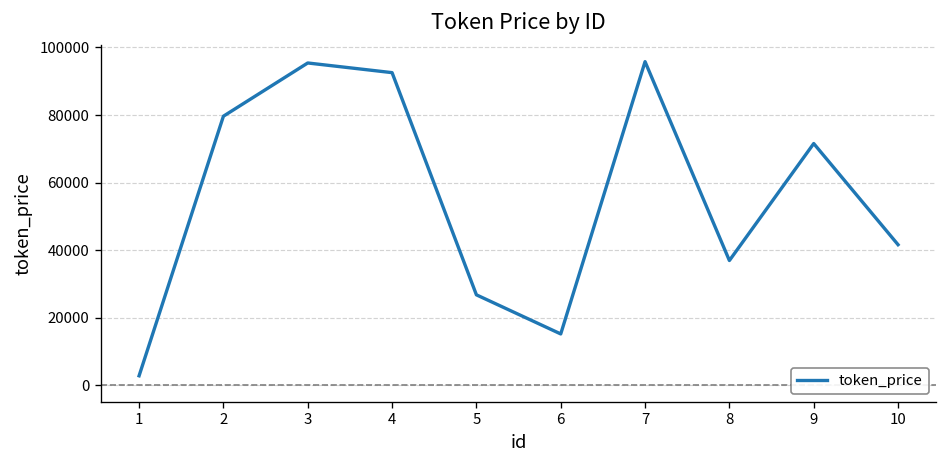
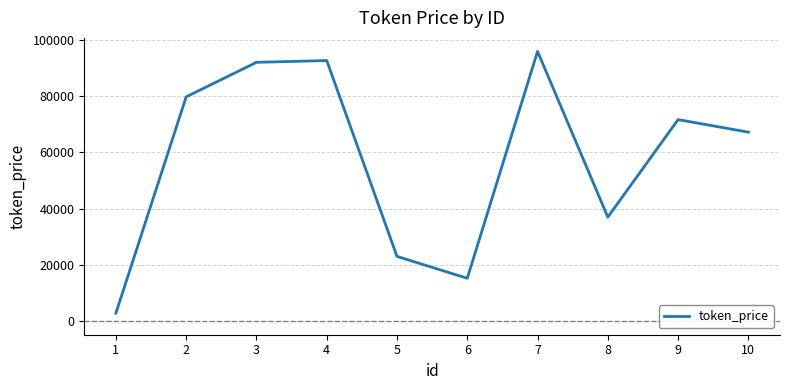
  {
    "1": 3000,
    "2": 80000,
-   "3": 95000,
+   "3": 92000,
    "4": 93000,
-   "5": 27000,
+   "5": 23000,
    "6": 15000,
    "7": 96000,
    "8": 37000,
    "9": 72000,
-   "10": 42000
+   "10": 67000
  }
